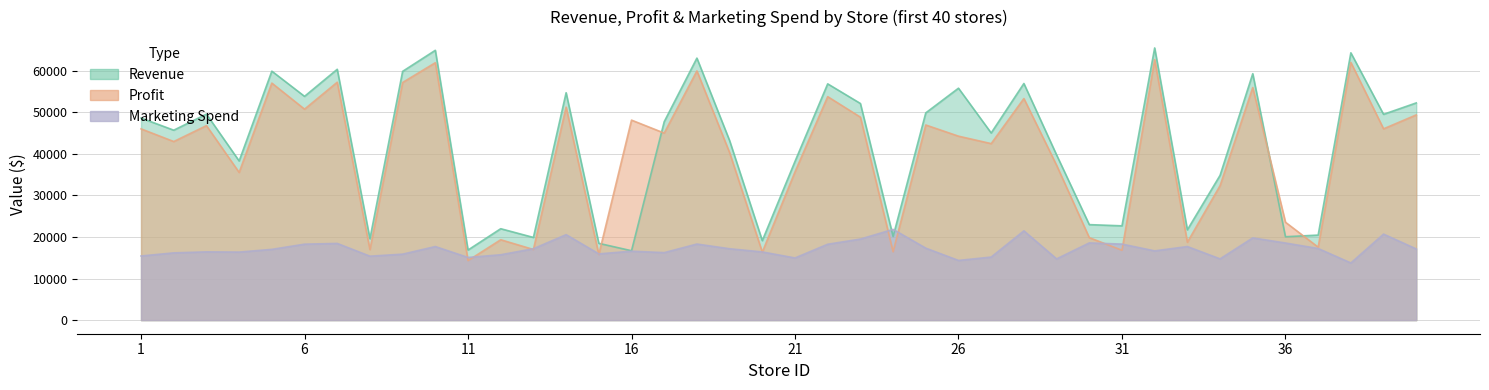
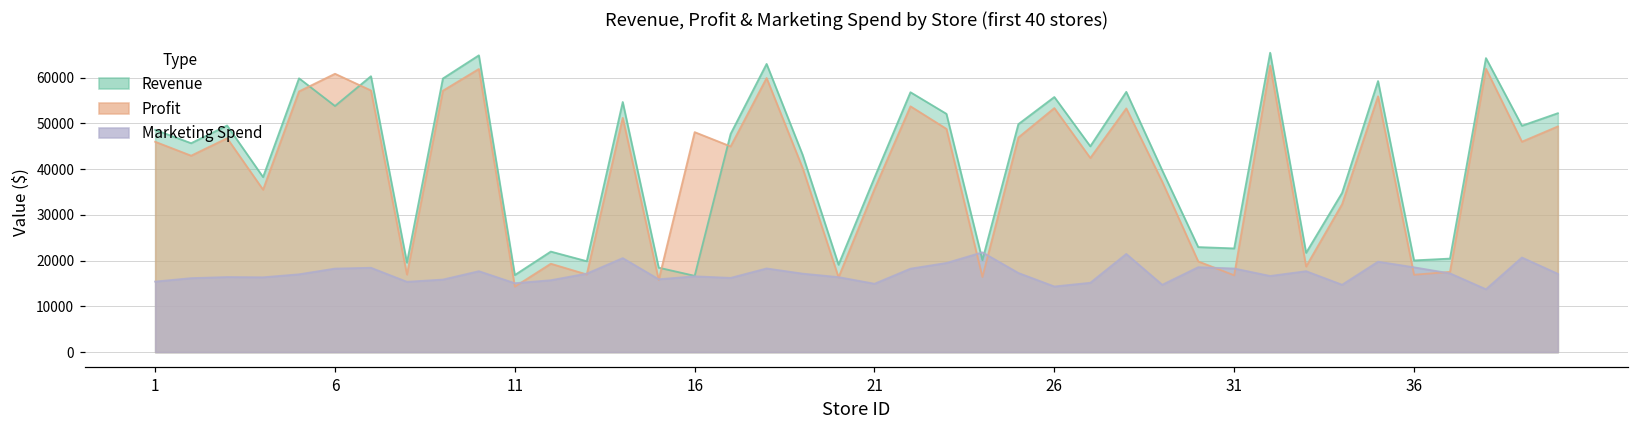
  {
    "Profit": {
      "1": 46000,
-     "6": 51000,
+     "6": 61000,
      "11": 14000,
      "16": 48000,
      "21": 36000,
-     "26": 44000,
+     "26": 53000,
      "31": 17000,
-     "36": 24000
+     "36": 17000
    }
  }
